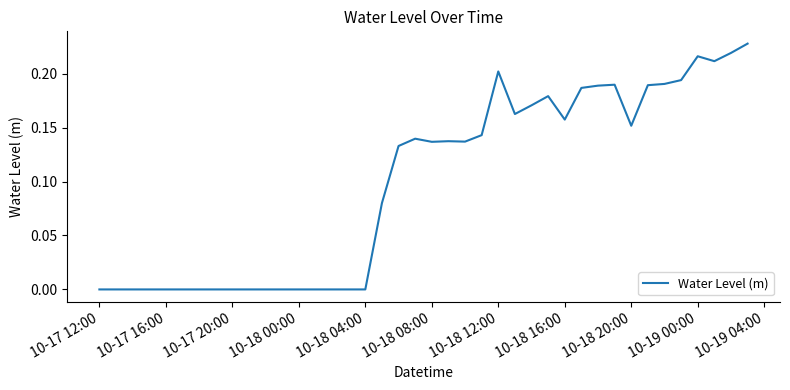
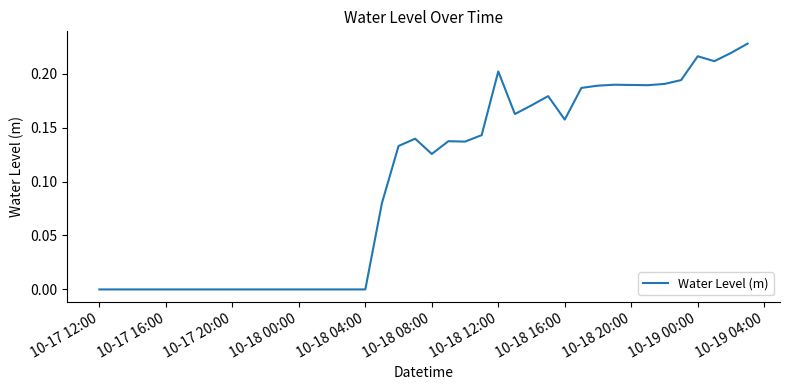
  {
    "10-17 12:00": 0.000,
    "10-17 16:00": 0.000,
    "10-17 20:00": 0.000,
    "10-18 00:00": 0.000,
    "10-18 04:00": 0.000,
-   "10-18 08:00": 0.137,
+   "10-18 08:00": 0.126,
    "10-18 12:00": 0.202,
    "10-18 16:00": 0.157,
-   "10-18 20:00": 0.152,
+   "10-18 20:00": 0.190,
    "10-19 00:00": 0.216
  }
